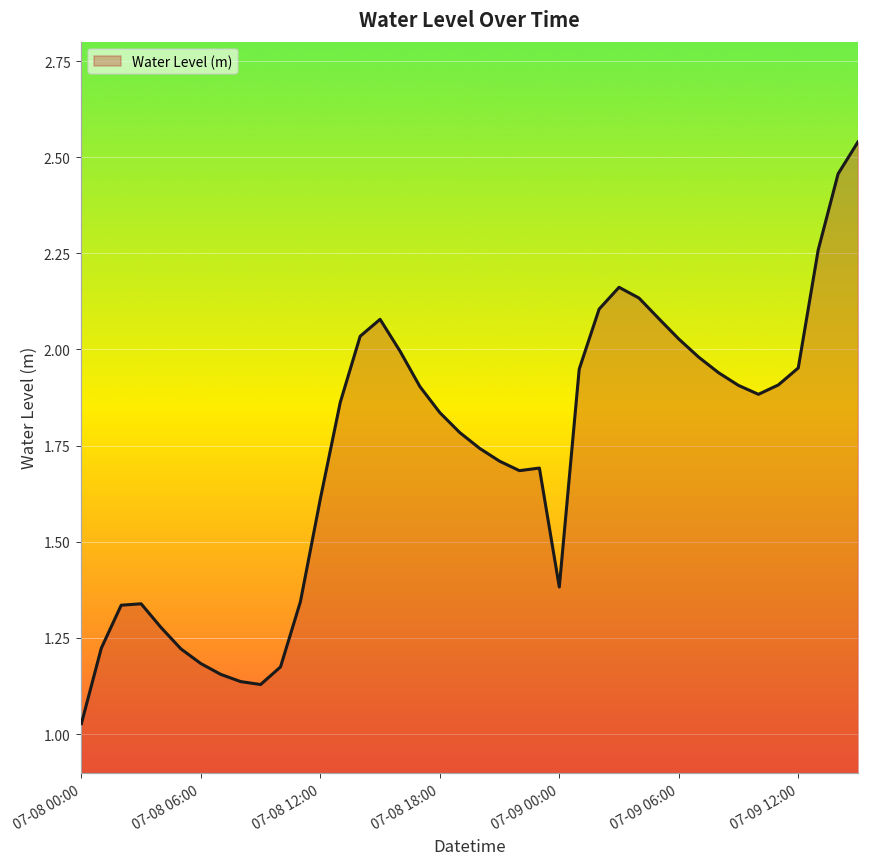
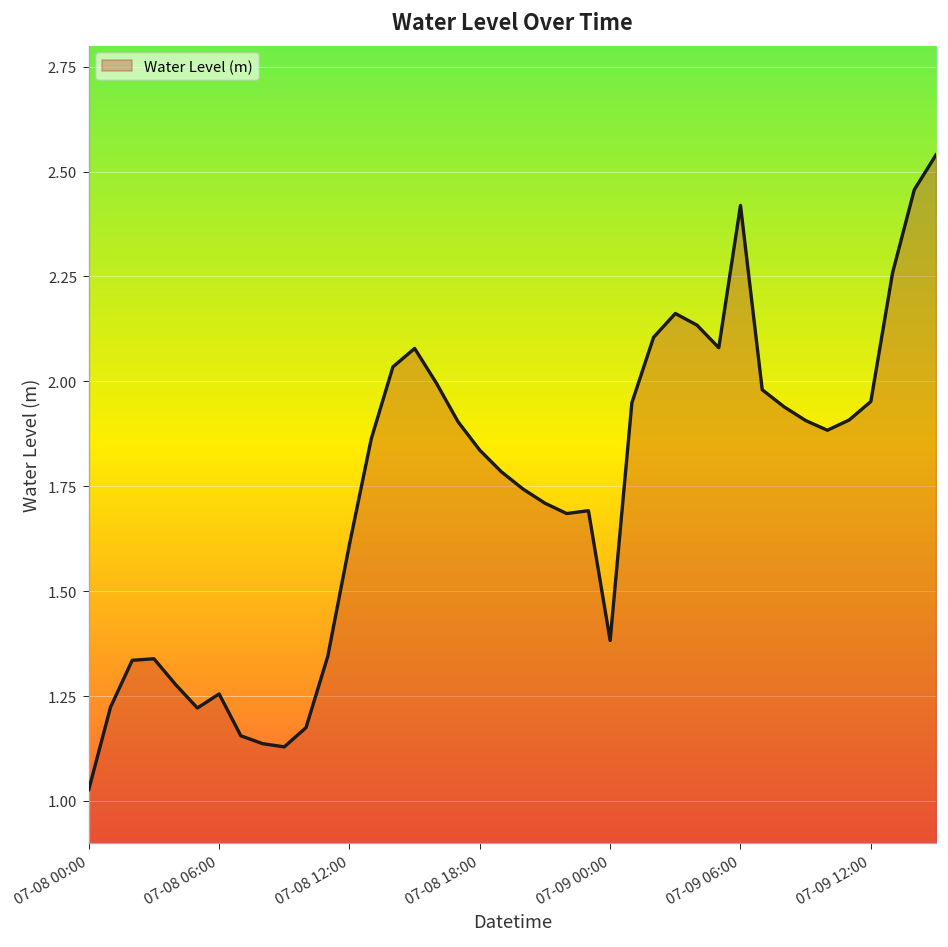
  {
    "07-08 00:00": 1.03,
-   "07-08 06:00": 1.18,
+   "07-08 06:00": 1.26,
    "07-08 12:00": 1.61,
    "07-08 18:00": 1.84,
    "07-09 00:00": 1.38,
-   "07-09 06:00": 2.03,
+   "07-09 06:00": 2.42,
    "07-09 12:00": 1.95
  }
